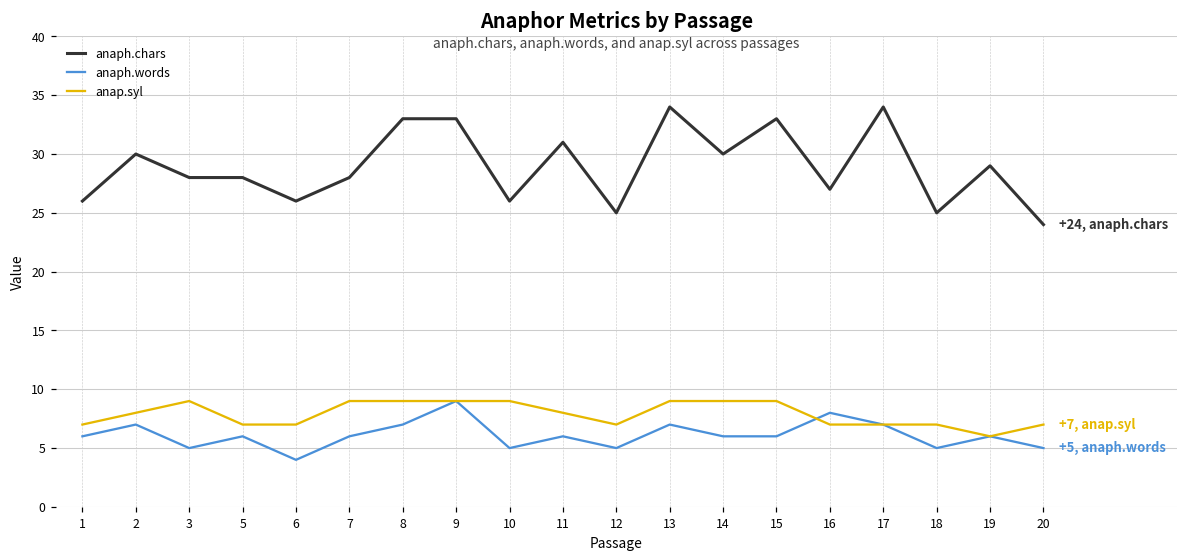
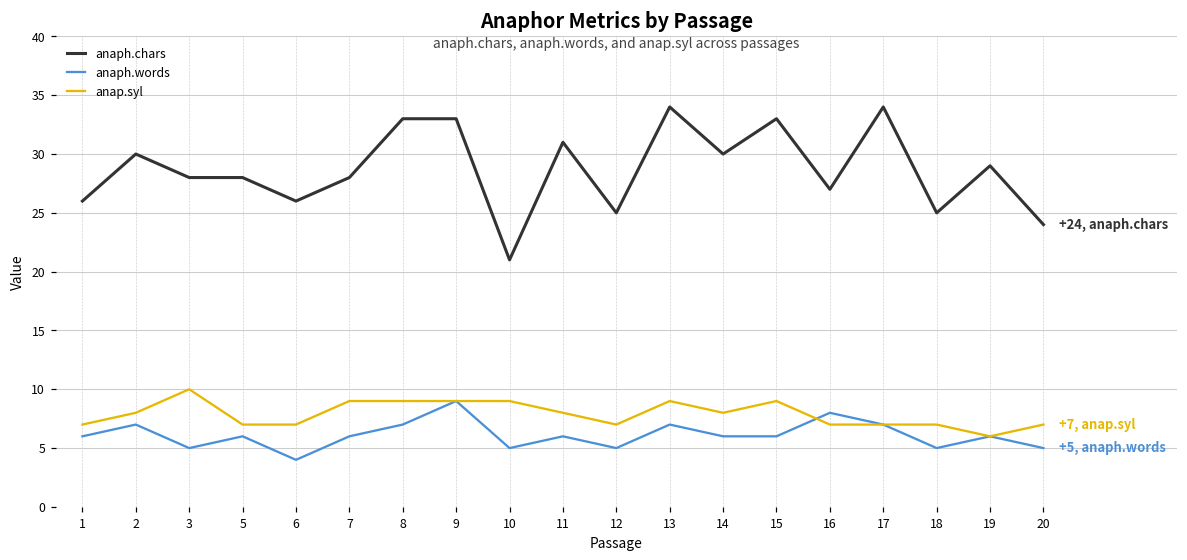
  {
    "anaph.chars": {
      "1": "26",
      "2": "30",
      "3": "28",
      "5": "28",
      "6": "26",
      "7": "28",
      "8": "33",
      "9": "33",
-     "10": "26",
+     "10": "21",
      "11": "31",
      "12": "25",
      "13": "34",
      "14": "30",
      "15": "33",
      "16": "27",
      "17": "34",
      "18": "25",
      "19": "29"
    },
    "anaph.words": {
      "20": "+5,"
    },
    "anap.syl": {
      "1": "7",
      "2": "8",
-     "3": "9",
+     "3": "10",
      "5": "7",
      "6": "7",
      "7": "9",
      "8": "9",
      "10": "9",
      "11": "8",
      "12": "7",
      "13": "9",
-     "14": "9",
+     "14": "8",
      "15": "9",
      "16": "7",
      "18": "7"
    }
  }
